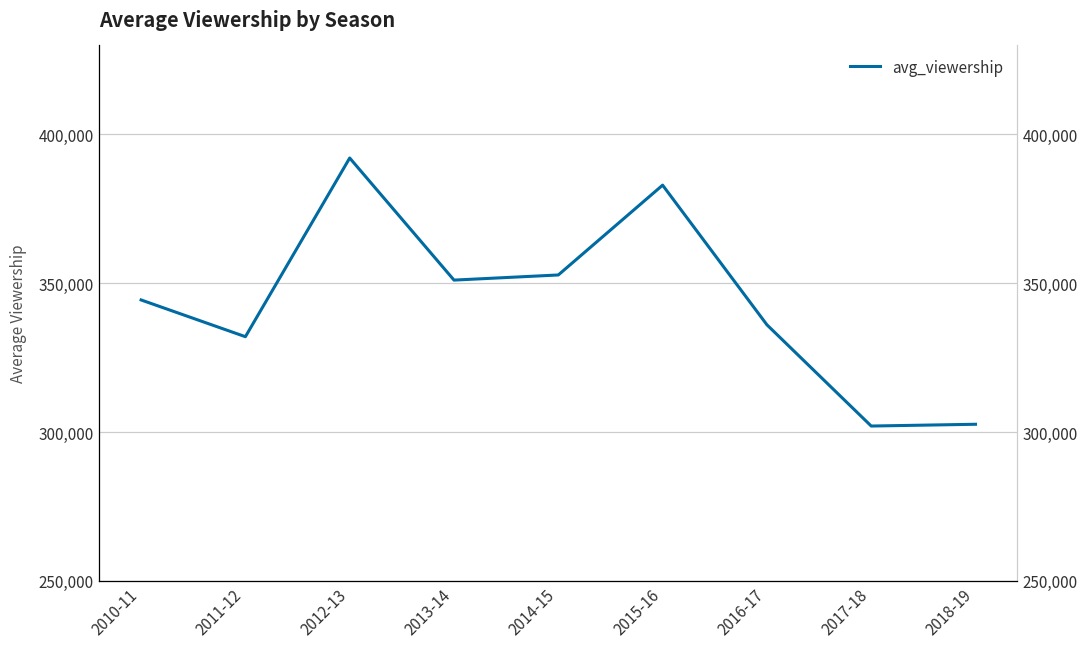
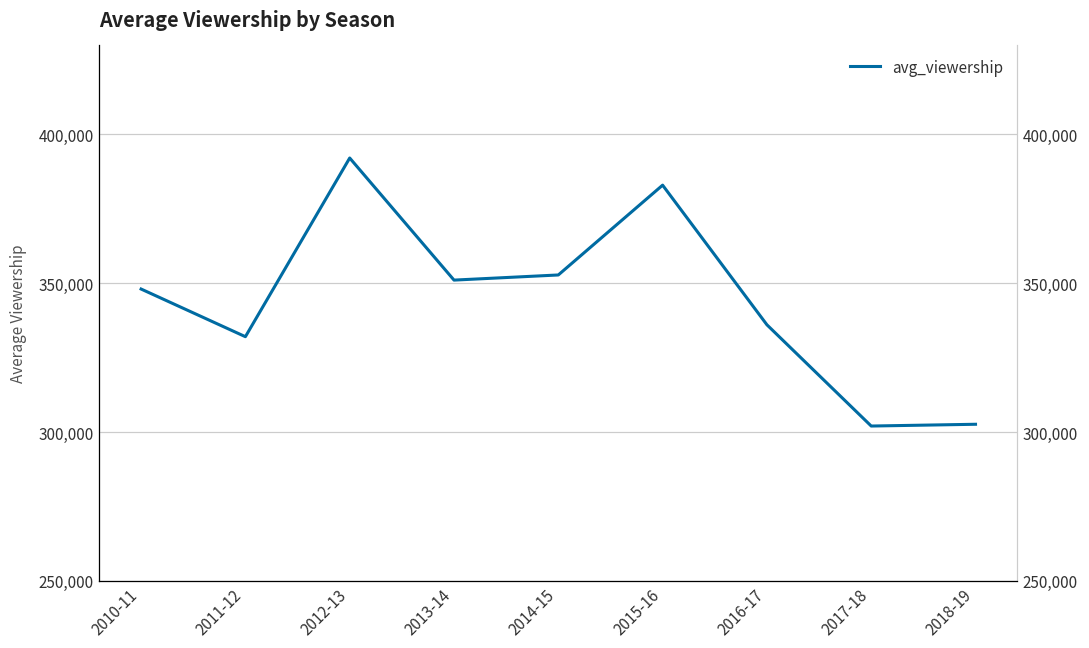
  {
-   "2010-11": "344,000",
+   "2010-11": "348,000",
    "2011-12": "332,000",
    "2012-13": "392,000",
    "2013-14": "351,000",
    "2014-15": "353,000",
    "2015-16": "383,000",
    "2016-17": "336,000",
    "2017-18": "302,000",
    "2018-19": "303,000"
  }
